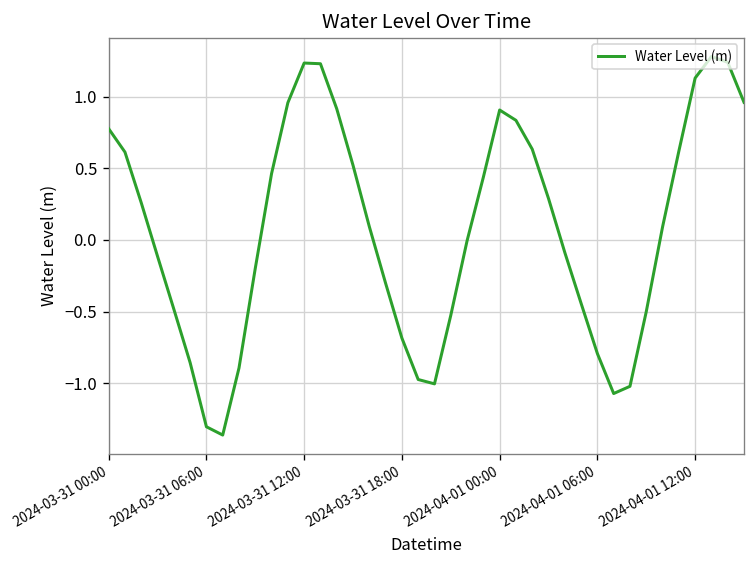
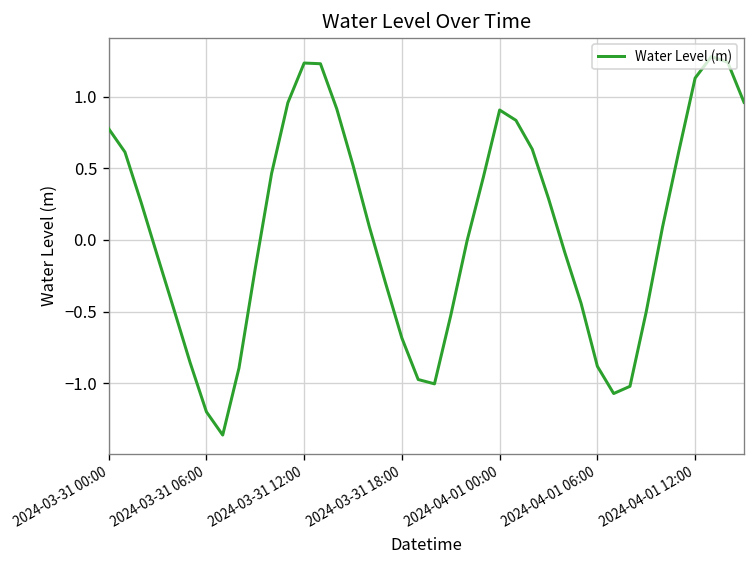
  {
    "2024-03-31 00:00": 0.78,
-   "2024-03-31 06:00": -1.30,
+   "2024-03-31 06:00": -1.20,
    "2024-03-31 12:00": 1.24,
    "2024-03-31 18:00": -0.69,
    "2024-04-01 00:00": 0.91,
-   "2024-04-01 06:00": -0.79,
+   "2024-04-01 06:00": -0.88,
    "2024-04-01 12:00": 1.13
  }
